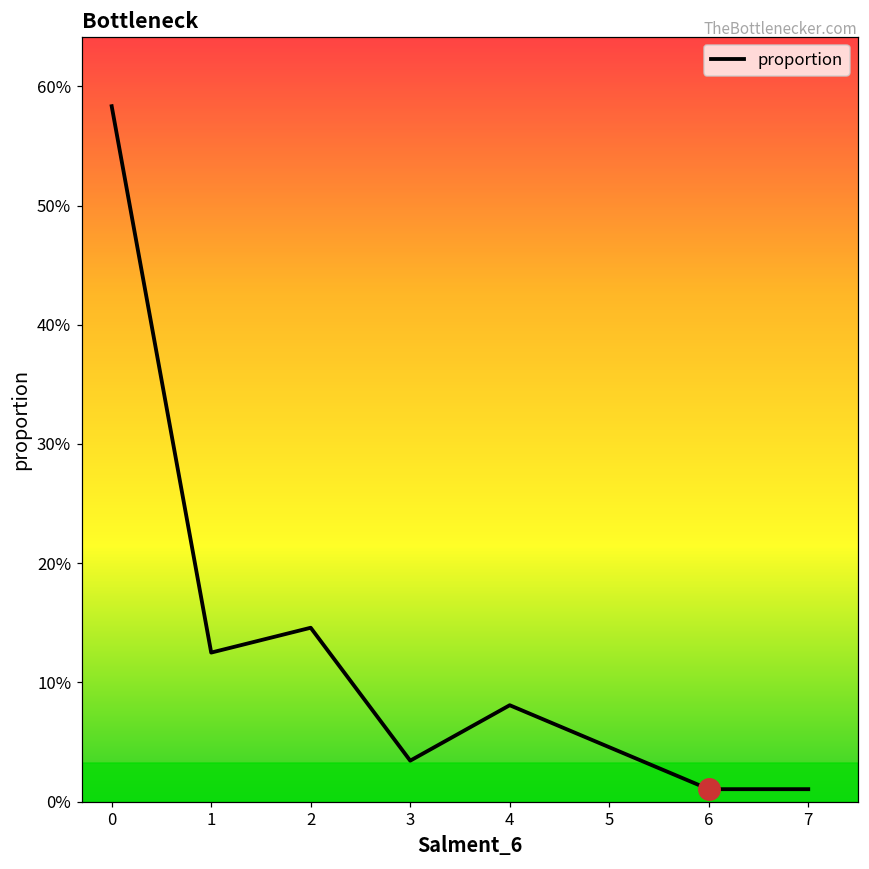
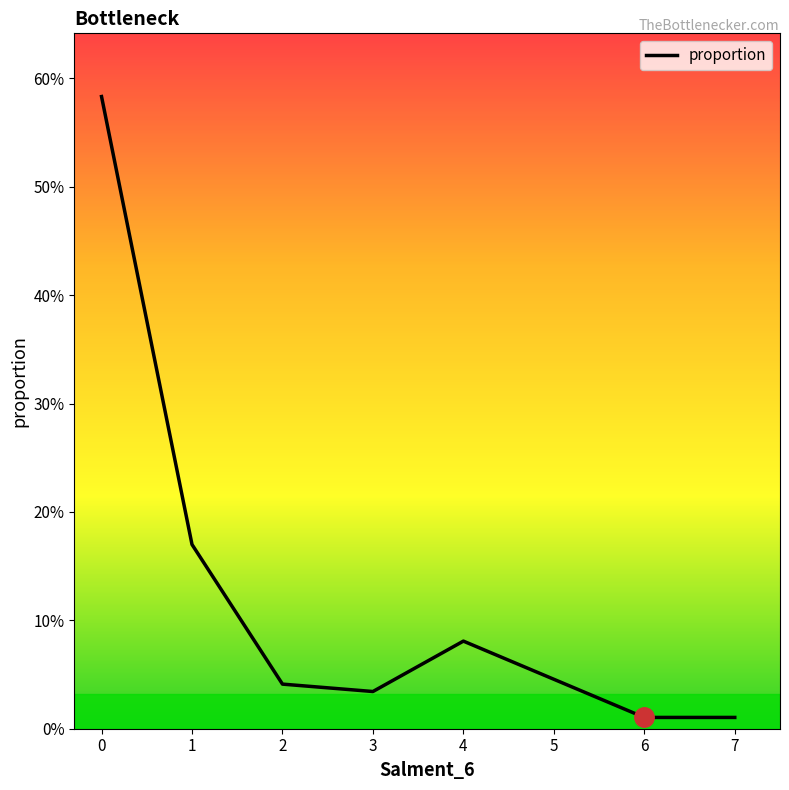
  {
    "proportion": {
      "0": "58.3%",
-     "1": "12.5%",
-     "2": "14.6%",
+     "1": "17.0%",
+     "2": "4.1%",
      "3": "3.4%",
      "4": "8.1%"
    }
  }
